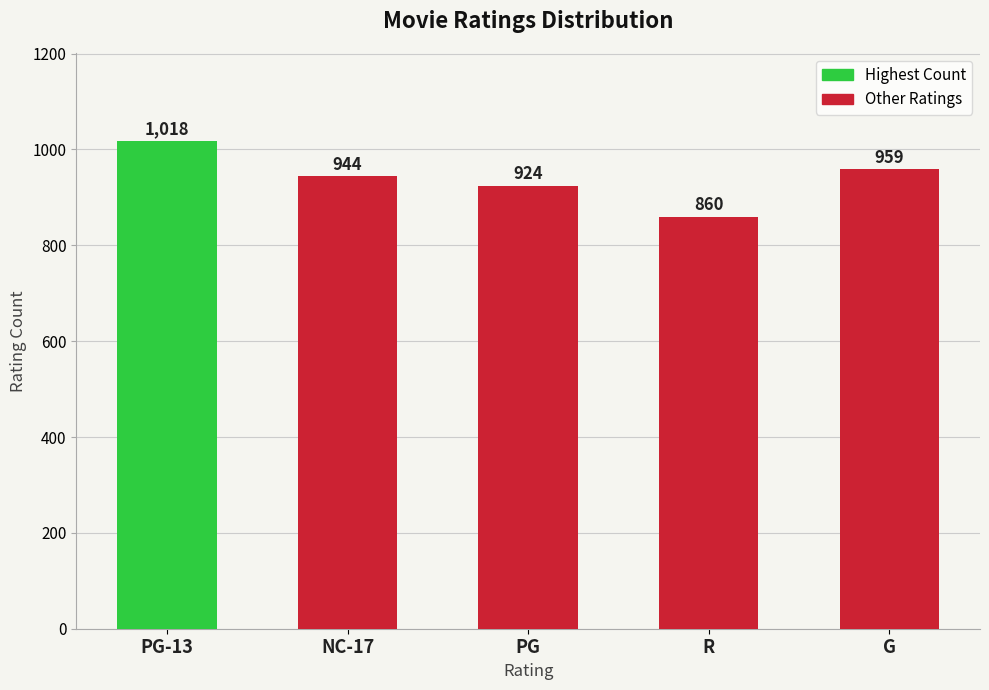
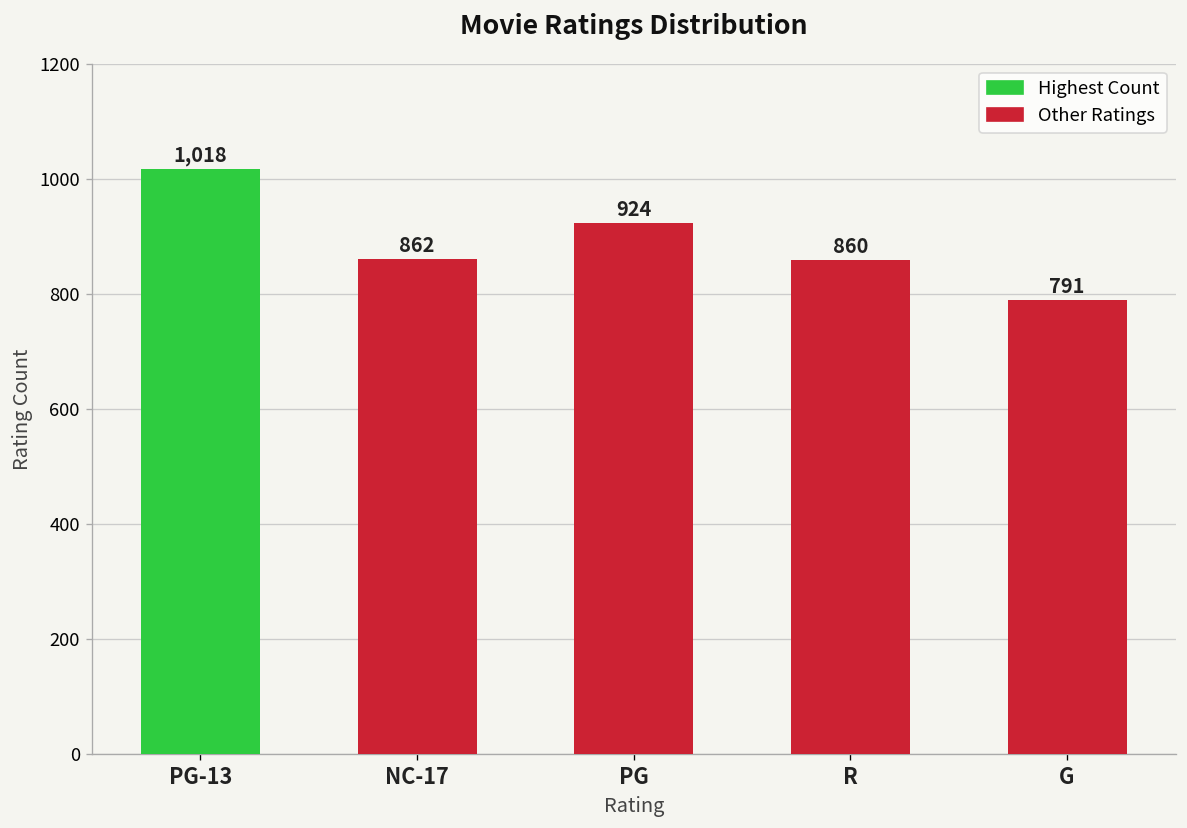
  {
    "PG-13": "1,018",
-   "NC-17": "944",
+   "NC-17": "862",
    "PG": "924",
    "R": "860",
-   "G": "959"
+   "G": "791"
  }
